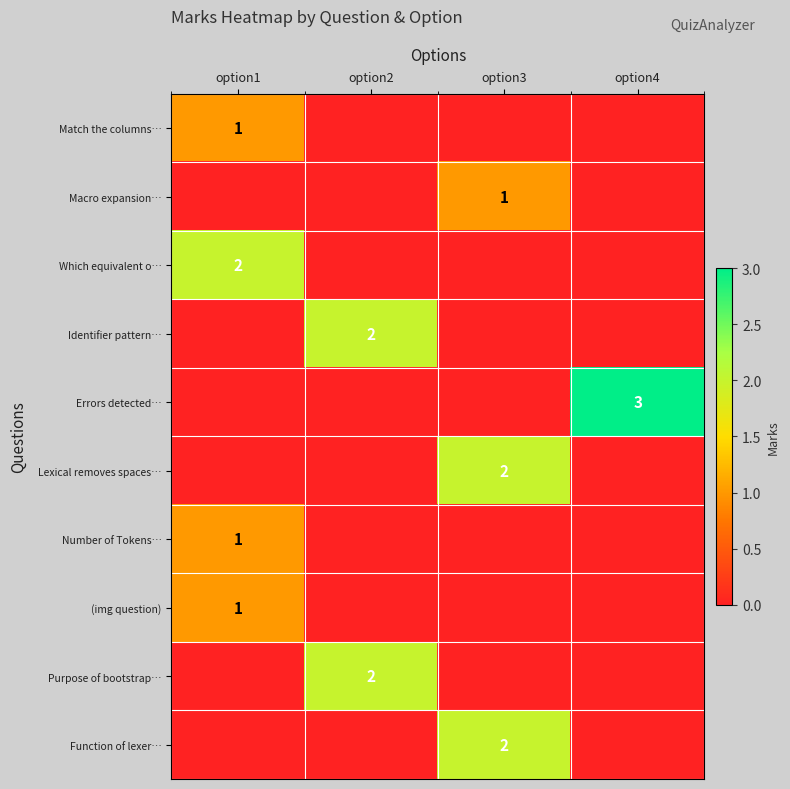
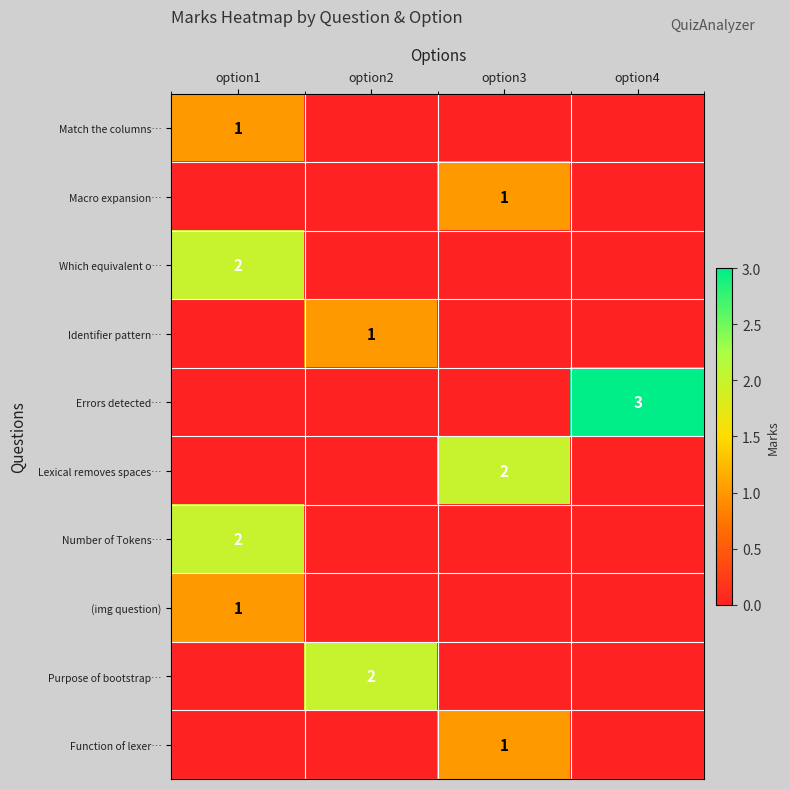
  {
    "Match the columns…": {
      "option1": 1
    },
    "Macro expansion…": {
      "option3": 1
    },
    "Which equivalent o…": {
      "option1": 2
    },
    "Identifier pattern…": {
-     "option2": 2
+     "option2": 1
    },
    "Errors detected…": {
      "option4": 3
    },
    "Lexical removes spaces…": {
      "option3": 2
    },
    "Number of Tokens…": {
-     "option1": 1
+     "option1": 2
    },
    "(img question)": {
      "option1": 1
    },
    "Purpose of bootstrap…": {
      "option2": 2
    },
    "Function of lexer…": {
-     "option3": 2
+     "option3": 1
    }
  }
